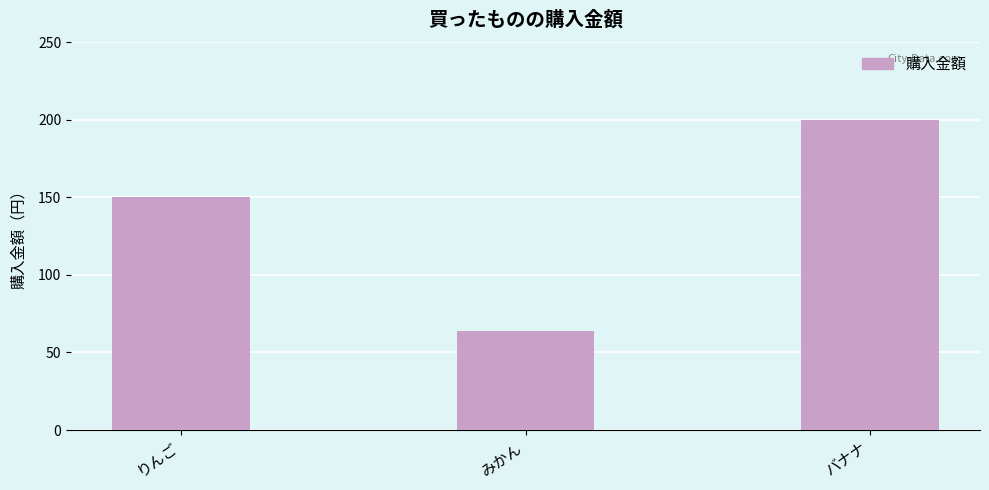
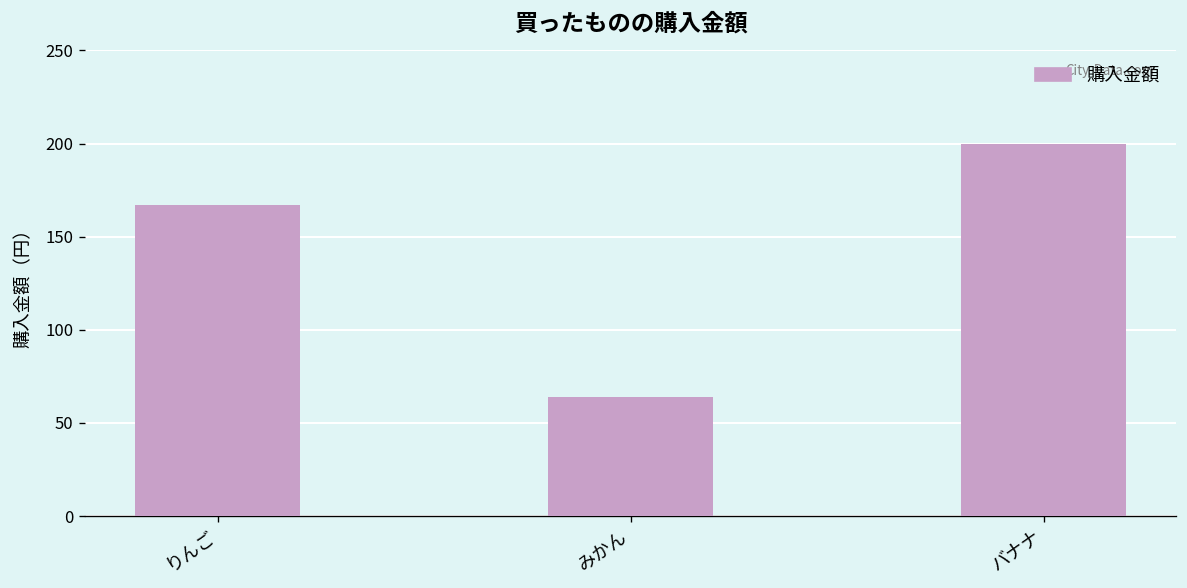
  {
-   "りんご": 150,
+   "りんご": 167,
    "みかん": 64,
    "バナナ": 200
  }
